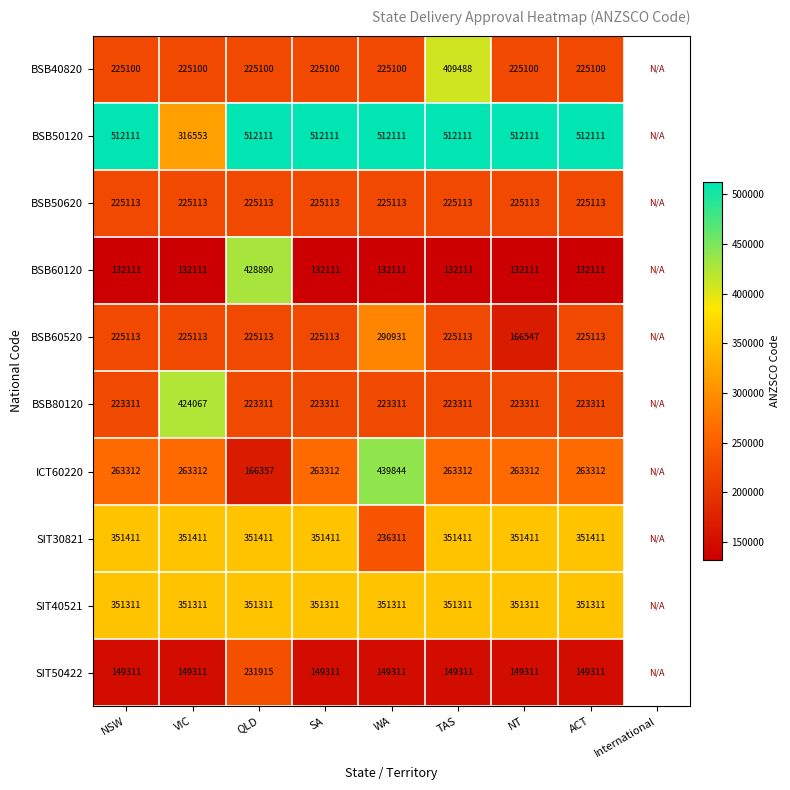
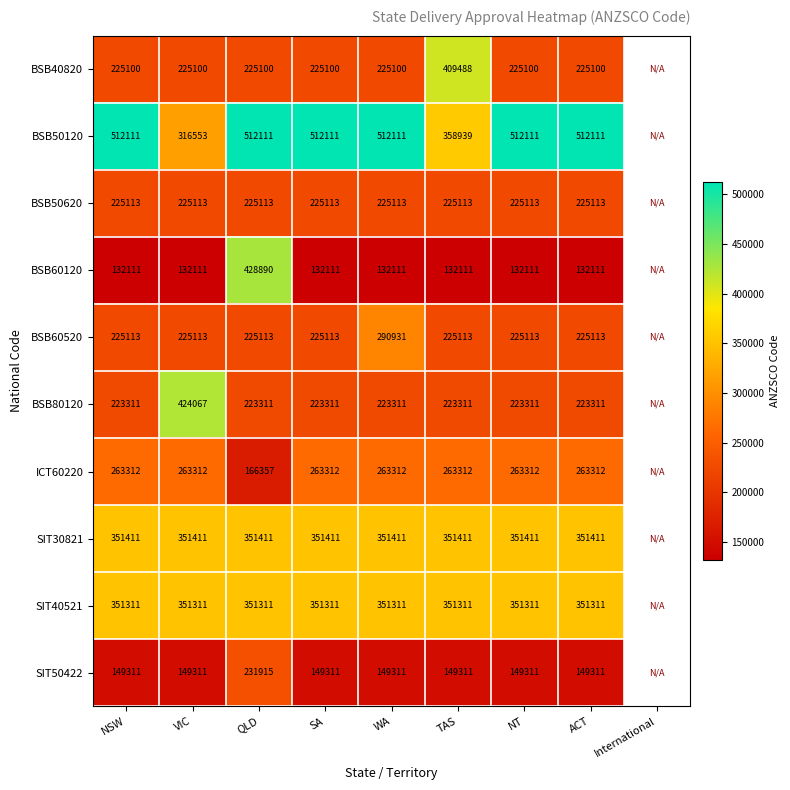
  {
    "BSB40820": {
      "NSW": 225100,
      "VIC": 225100,
      "QLD": 225100,
      "SA": 225100,
      "WA": 225100,
      "TAS": 409488,
      "NT": 225100,
      "ACT": 225100
    },
    "BSB50120": {
      "NSW": 512111,
      "VIC": 316553,
      "QLD": 512111,
      "SA": 512111,
      "WA": 512111,
-     "TAS": 512111,
+     "TAS": 358939,
      "NT": 512111,
      "ACT": 512111
    },
    "BSB50620": {
      "NSW": 225113,
      "VIC": 225113,
      "QLD": 225113,
      "SA": 225113,
      "WA": 225113,
      "TAS": 225113,
      "NT": 225113,
      "ACT": 225113
    },
    "BSB60120": {
      "NSW": 132111,
      "VIC": 132111,
      "QLD": 428890,
      "SA": 132111,
      "WA": 132111,
      "TAS": 132111,
      "NT": 132111,
      "ACT": 132111
    },
    "BSB60520": {
      "NSW": 225113,
      "VIC": 225113,
      "QLD": 225113,
      "SA": 225113,
      "WA": 290931,
      "TAS": 225113,
-     "NT": 166547,
+     "NT": 225113,
      "ACT": 225113
    },
    "BSB80120": {
      "NSW": 223311,
      "VIC": 424067,
      "QLD": 223311,
      "SA": 223311,
      "WA": 223311,
      "TAS": 223311,
      "NT": 223311,
      "ACT": 223311
    },
    "ICT60220": {
      "NSW": 263312,
      "VIC": 263312,
      "QLD": 166357,
      "SA": 263312,
-     "WA": 439844,
+     "WA": 263312,
      "TAS": 263312,
      "NT": 263312,
      "ACT": 263312
    },
    "SIT30821": {
      "NSW": 351411,
      "VIC": 351411,
      "QLD": 351411,
      "SA": 351411,
-     "WA": 236311,
+     "WA": 351411,
      "TAS": 351411,
      "NT": 351411,
      "ACT": 351411
    },
    "SIT40521": {
      "NSW": 351311,
      "VIC": 351311,
      "QLD": 351311,
      "SA": 351311,
      "WA": 351311,
      "TAS": 351311,
      "NT": 351311,
      "ACT": 351311
    },
    "SIT50422": {
      "NSW": 149311,
      "VIC": 149311,
      "QLD": 231915,
      "SA": 149311,
      "WA": 149311,
      "TAS": 149311,
      "NT": 149311,
      "ACT": 149311
    }
  }
